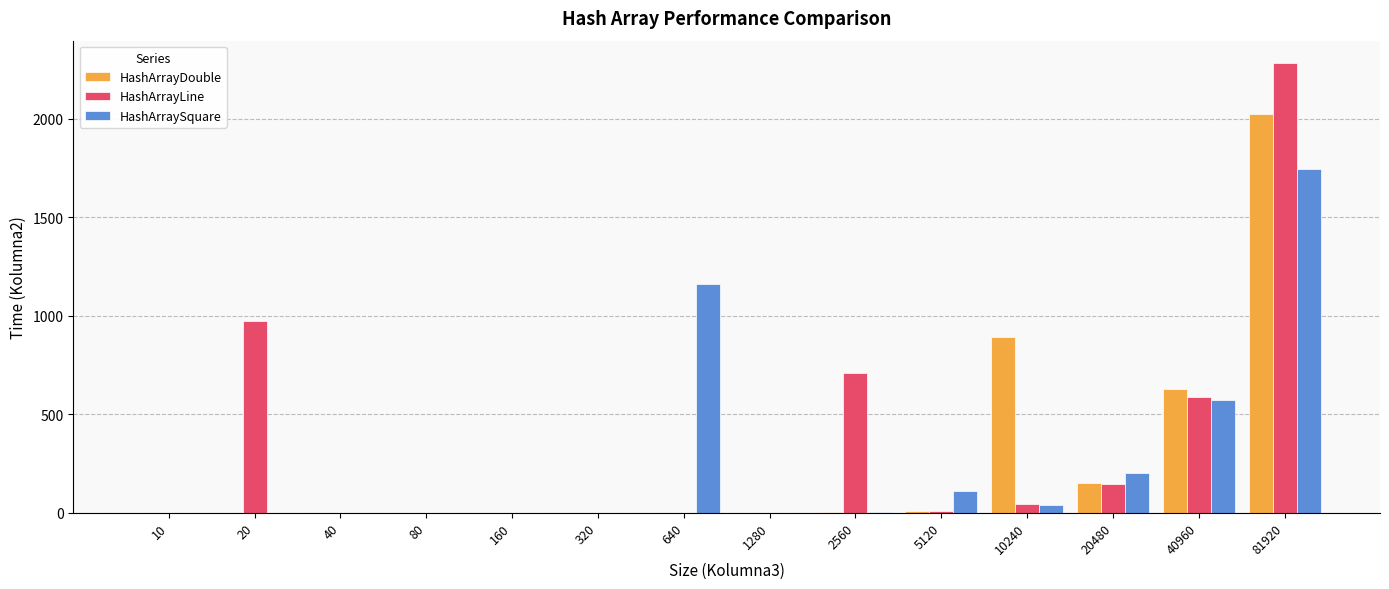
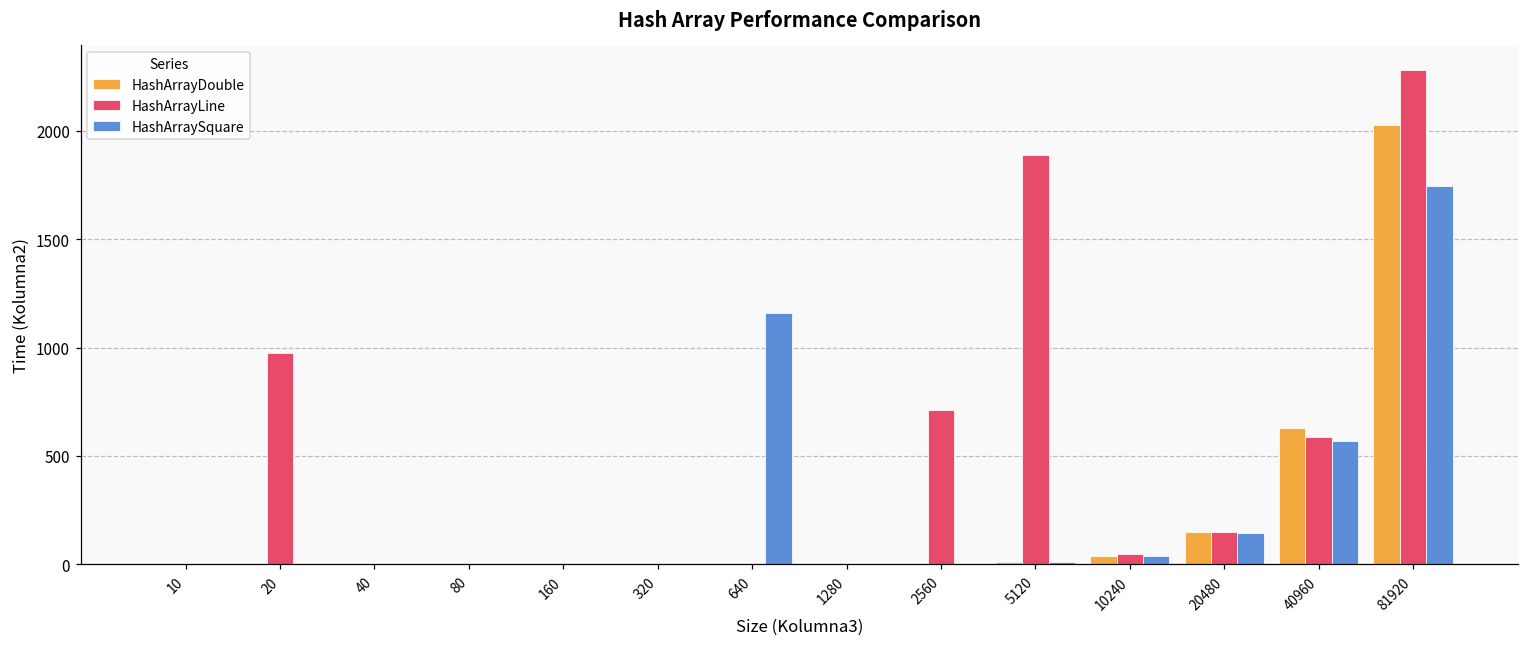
  {
    "HashArrayDouble": {
-     "10240": 890,
+     "10240": 40,
      "20480": 150,
      "40960": 630,
      "81920": 2030
    },
    "HashArrayLine": {
      "20": 970,
      "2560": 710,
-     "5120": 10,
+     "5120": 1890,
      "10240": 50,
      "20480": 150,
      "40960": 590,
      "81920": 2280
    },
    "HashArraySquare": {
      "640": 1160,
-     "5120": 110,
+     "5120": 10,
      "10240": 40,
-     "20480": 200,
+     "20480": 140,
      "40960": 570,
      "81920": 1740
    }
  }
